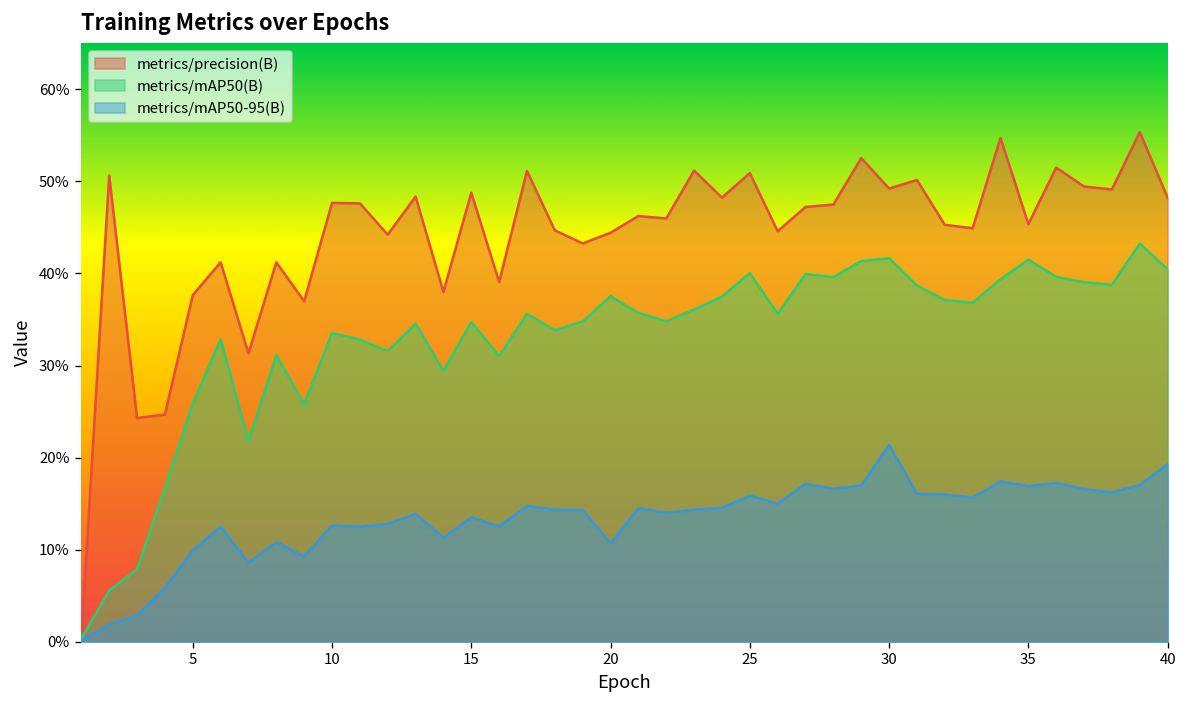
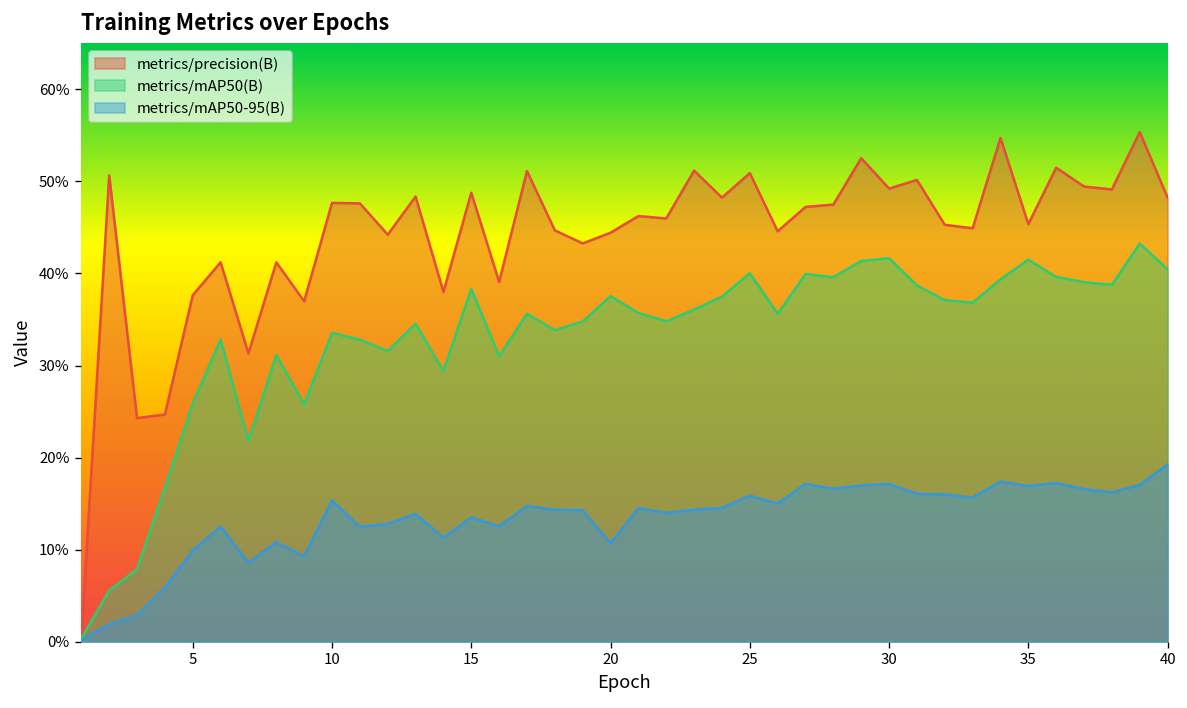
  {
    "metrics/precision(B)": {
      "5": "38%",
      "10": "48%",
      "15": "49%",
      "20": "44%",
      "25": "51%",
      "30": "49%",
      "35": "45%",
      "40": "48%"
    },
    "metrics/mAP50(B)": {
      "5": "26%",
      "10": "34%",
-     "15": "35%",
+     "15": "38%",
      "20": "38%",
      "25": "40%",
      "30": "42%",
      "35": "42%",
      "40": "40%"
    },
    "metrics/mAP50-95(B)": {
      "5": "10%",
-     "10": "13%",
+     "10": "15%",
      "15": "14%",
      "20": "11%",
      "25": "16%",
-     "30": "21%",
+     "30": "17%",
      "35": "17%",
      "40": "19%"
    }
  }
